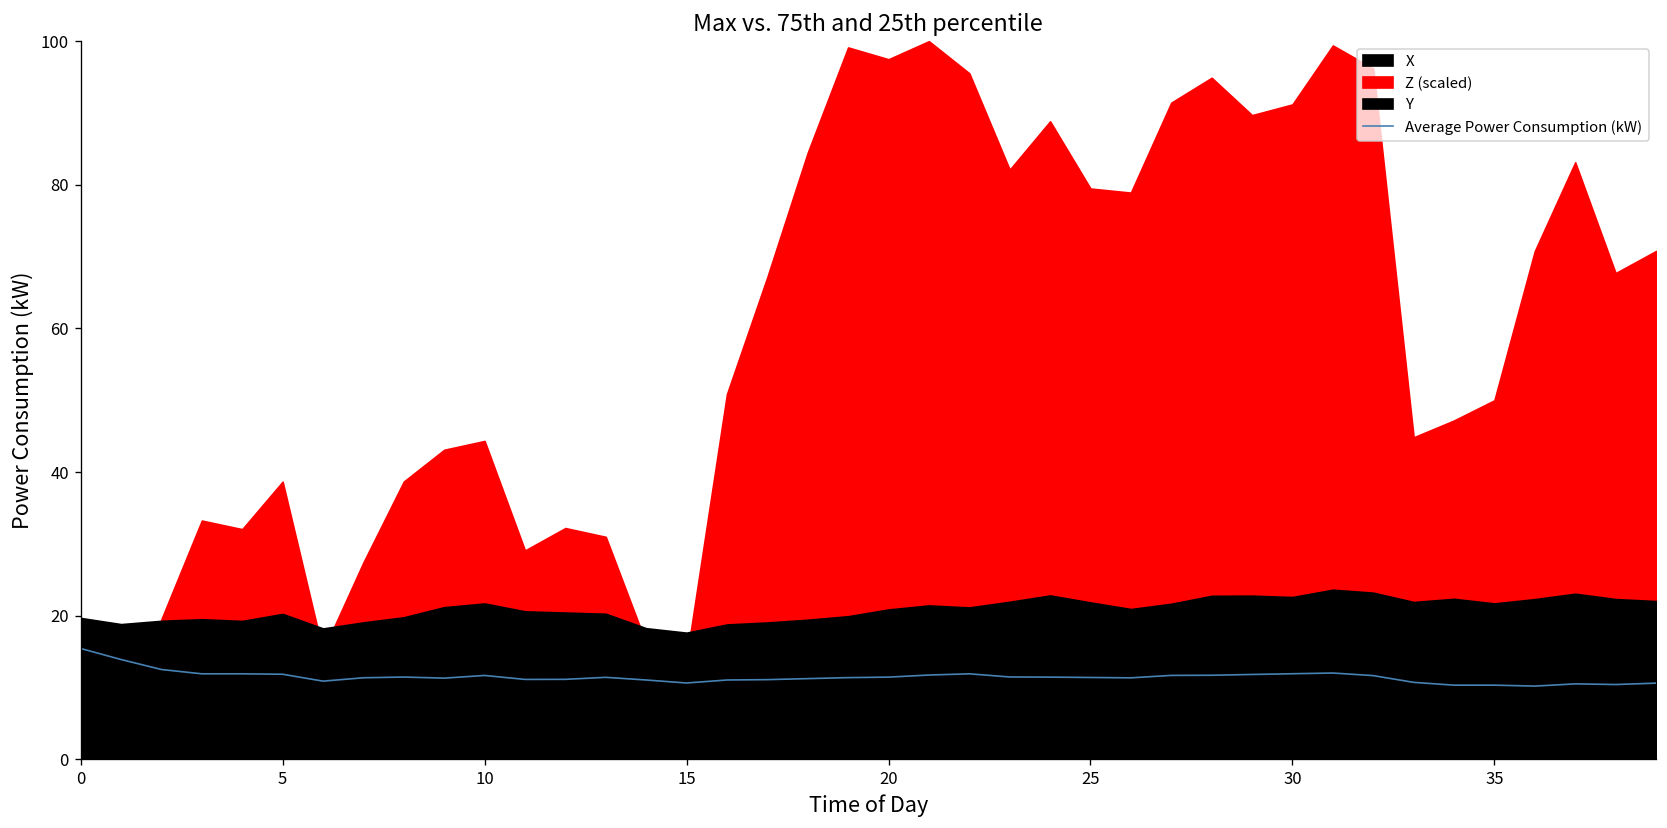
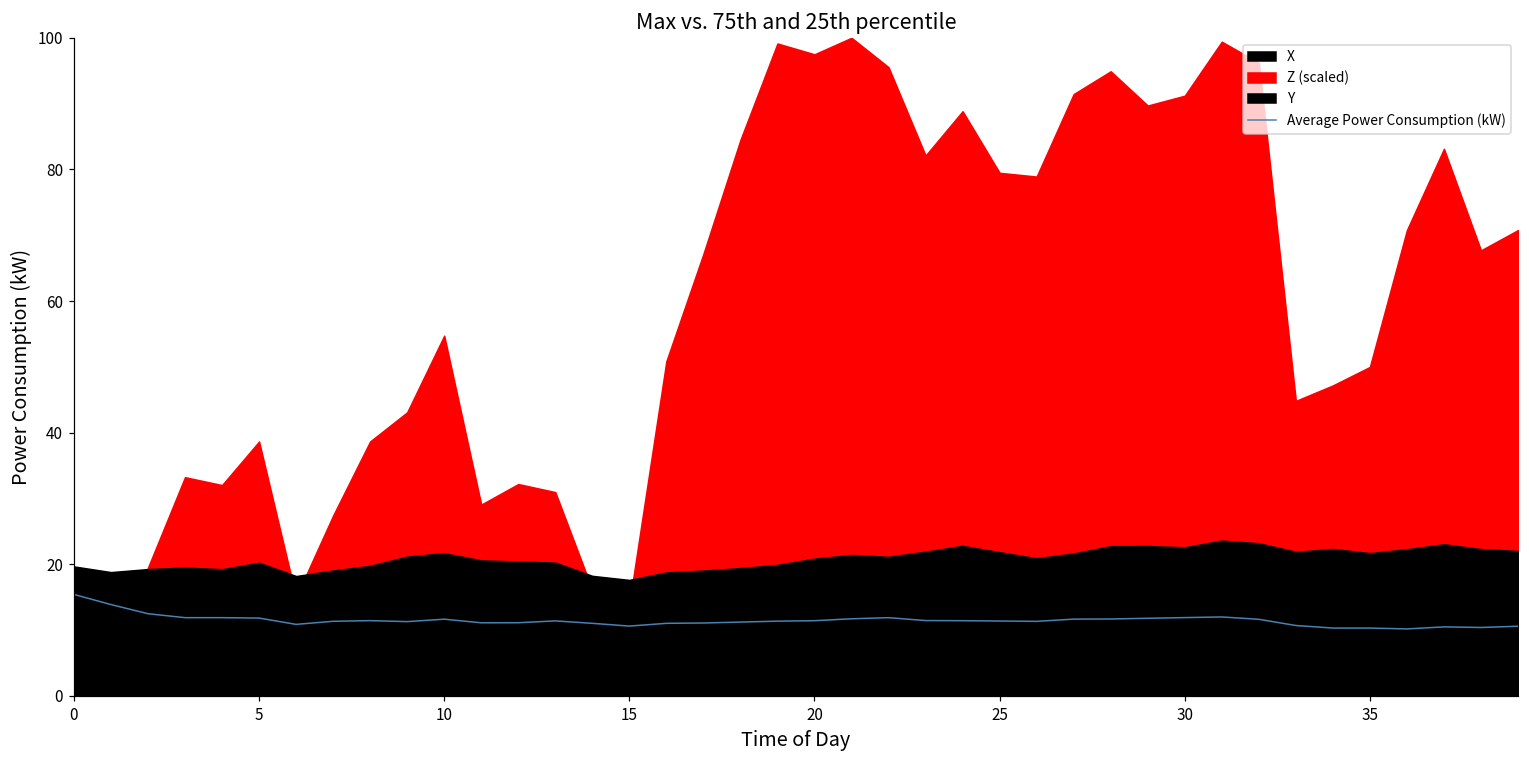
  {
    "Z (scaled)": {
      "5": 39,
-     "10": 44,
+     "10": 55,
      "20": 97,
      "25": 79,
      "30": 91,
      "35": 50
    }
  }
